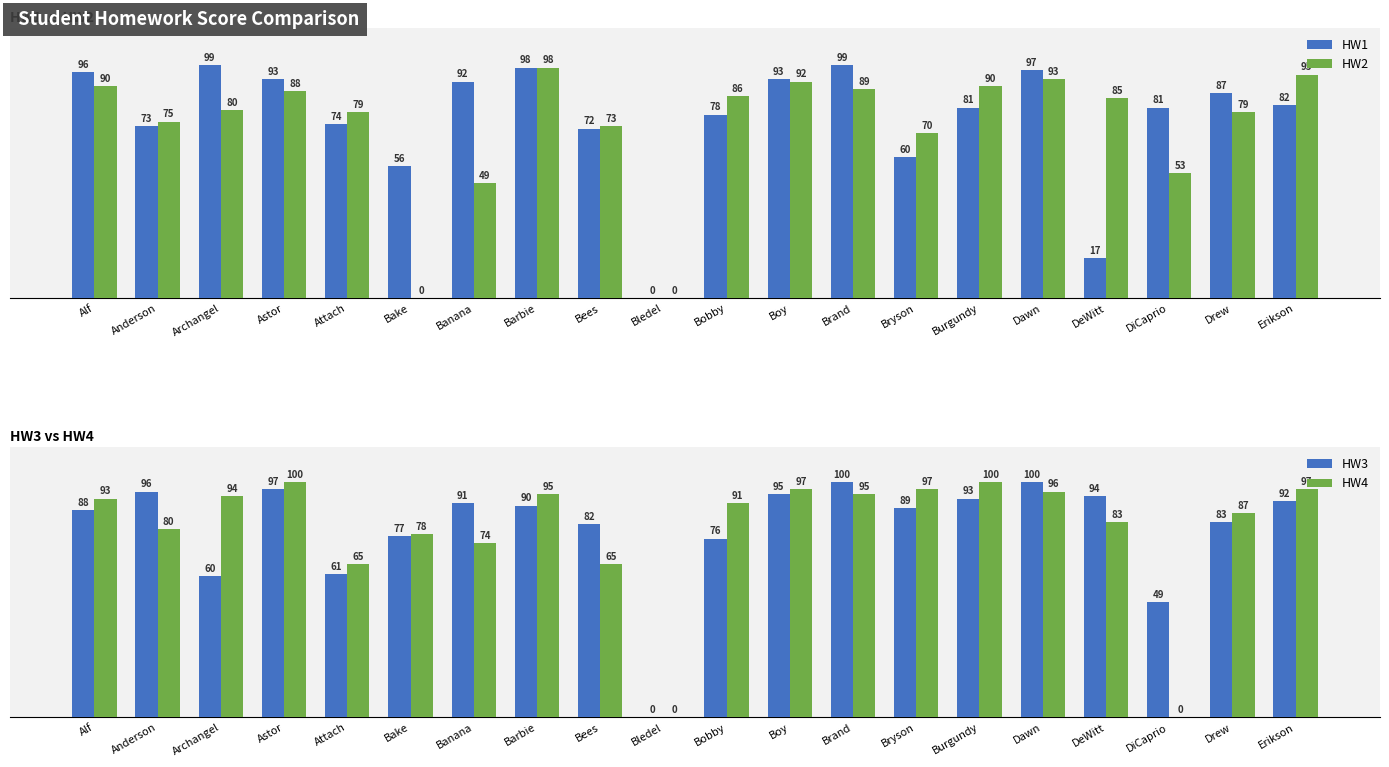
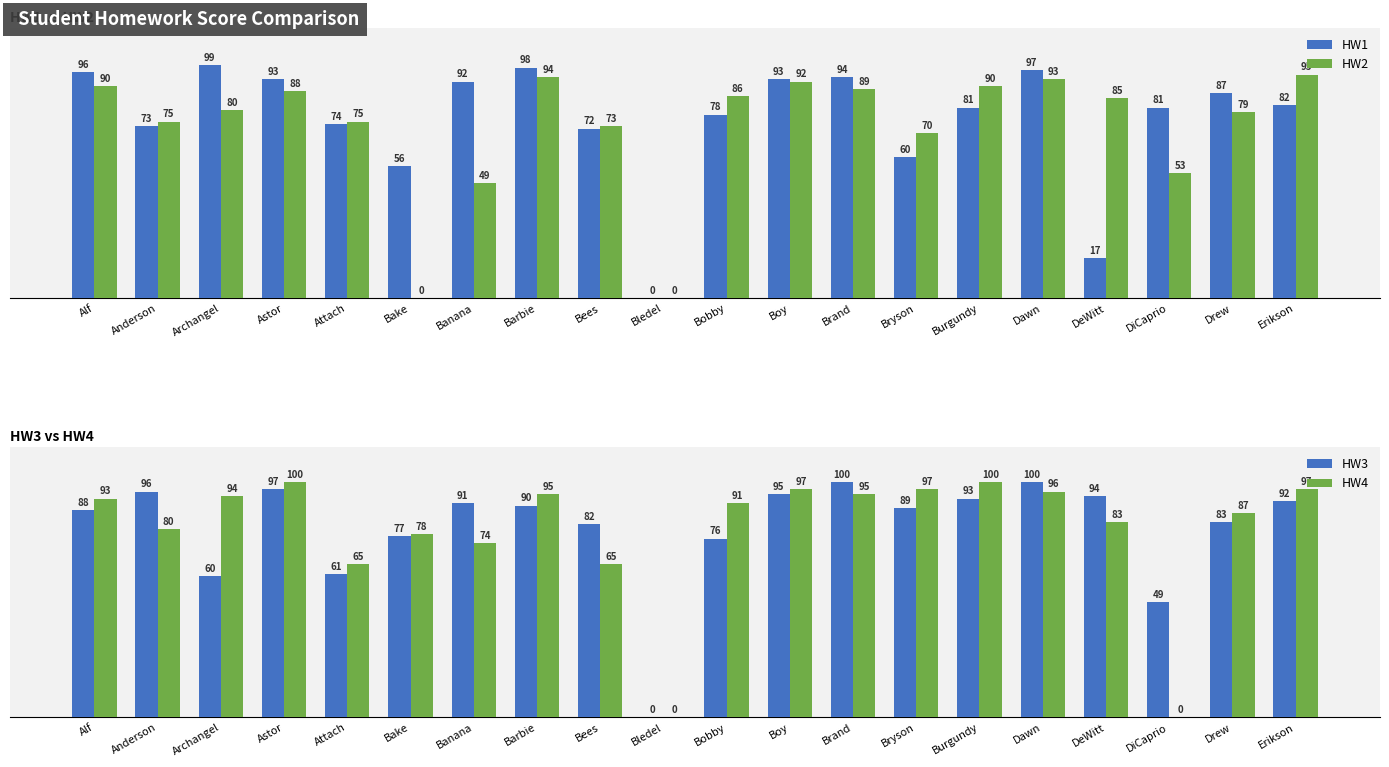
  {
    "HW1 vs HW2": {
      "HW1": {
        "Alf": 96,
        "Anderson": 73,
        "Archangel": 99,
        "Astor": 93,
        "Attach": 74,
        "Bake": 56,
        "Banana": 92,
        "Barbie": 98,
        "Bees": 72,
        "Bledel": 0,
        "Bobby": 78,
        "Boy": 93,
-       "Brand": 99,
+       "Brand": 94,
        "Bryson": 60,
        "Burgundy": 81,
        "Dawn": 97,
        "DeWitt": 17,
        "DiCaprio": 81,
        "Drew": 87,
        "Erikson": 82
      },
      "HW2": {
        "Alf": 90,
        "Anderson": 75,
        "Archangel": 80,
        "Astor": 88,
-       "Attach": 79,
+       "Attach": 75,
        "Bake": 0,
        "Banana": 49,
-       "Barbie": 98,
+       "Barbie": 94,
        "Bees": 73,
        "Bledel": 0,
        "Bobby": 86,
        "Boy": 92,
        "Brand": 89,
        "Bryson": 70,
        "Burgundy": 90,
        "Dawn": 93,
        "DeWitt": 85,
        "DiCaprio": 53,
        "Drew": 79,
        "Erikson": 95
      }
    },
    "HW3 vs HW4": {
      "HW3": {
        "Alf": 88,
        "Anderson": 96,
        "Archangel": 60,
        "Astor": 97,
        "Attach": 61,
        "Bake": 77,
        "Banana": 91,
        "Barbie": 90,
        "Bees": 82,
        "Bledel": 0,
        "Bobby": 76,
        "Boy": 95,
        "Brand": 100,
        "Bryson": 89,
        "Burgundy": 93,
        "Dawn": 100,
        "DeWitt": 94,
        "DiCaprio": 49,
        "Drew": 83,
        "Erikson": 92
      },
      "HW4": {
        "Alf": 93,
        "Anderson": 80,
        "Archangel": 94,
        "Astor": 100,
        "Attach": 65,
        "Bake": 78,
        "Banana": 74,
        "Barbie": 95,
        "Bees": 65,
        "Bledel": 0,
        "Bobby": 91,
        "Boy": 97,
        "Brand": 95,
        "Bryson": 97,
        "Burgundy": 100,
        "Dawn": 96,
        "DeWitt": 83,
        "DiCaprio": 0,
        "Drew": 87,
        "Erikson": 97
      }
    }
  }
